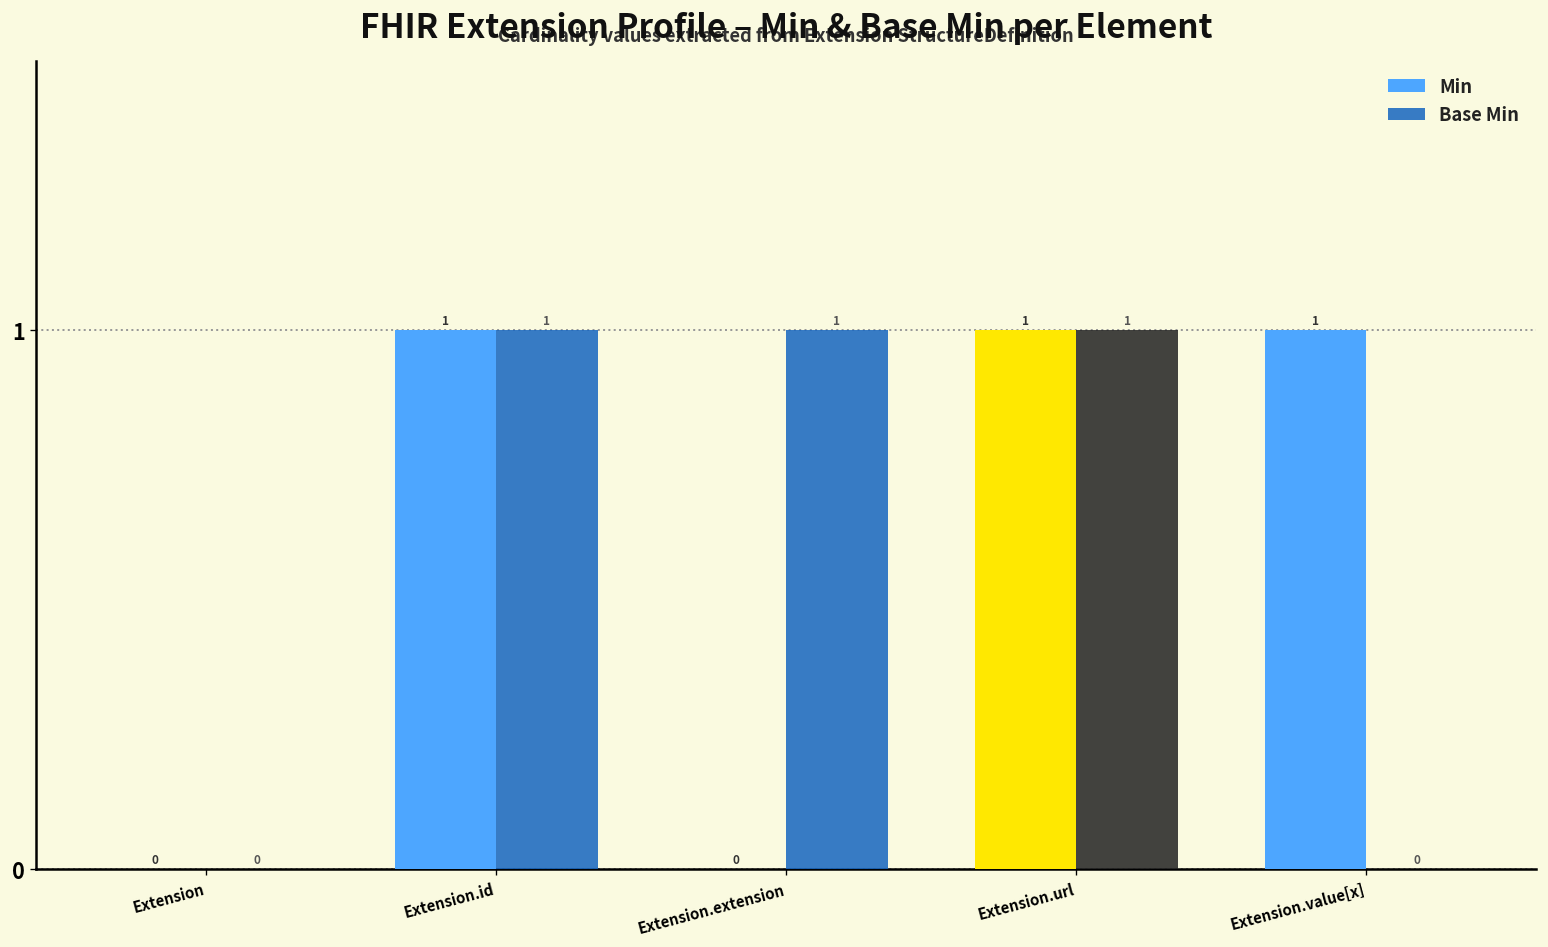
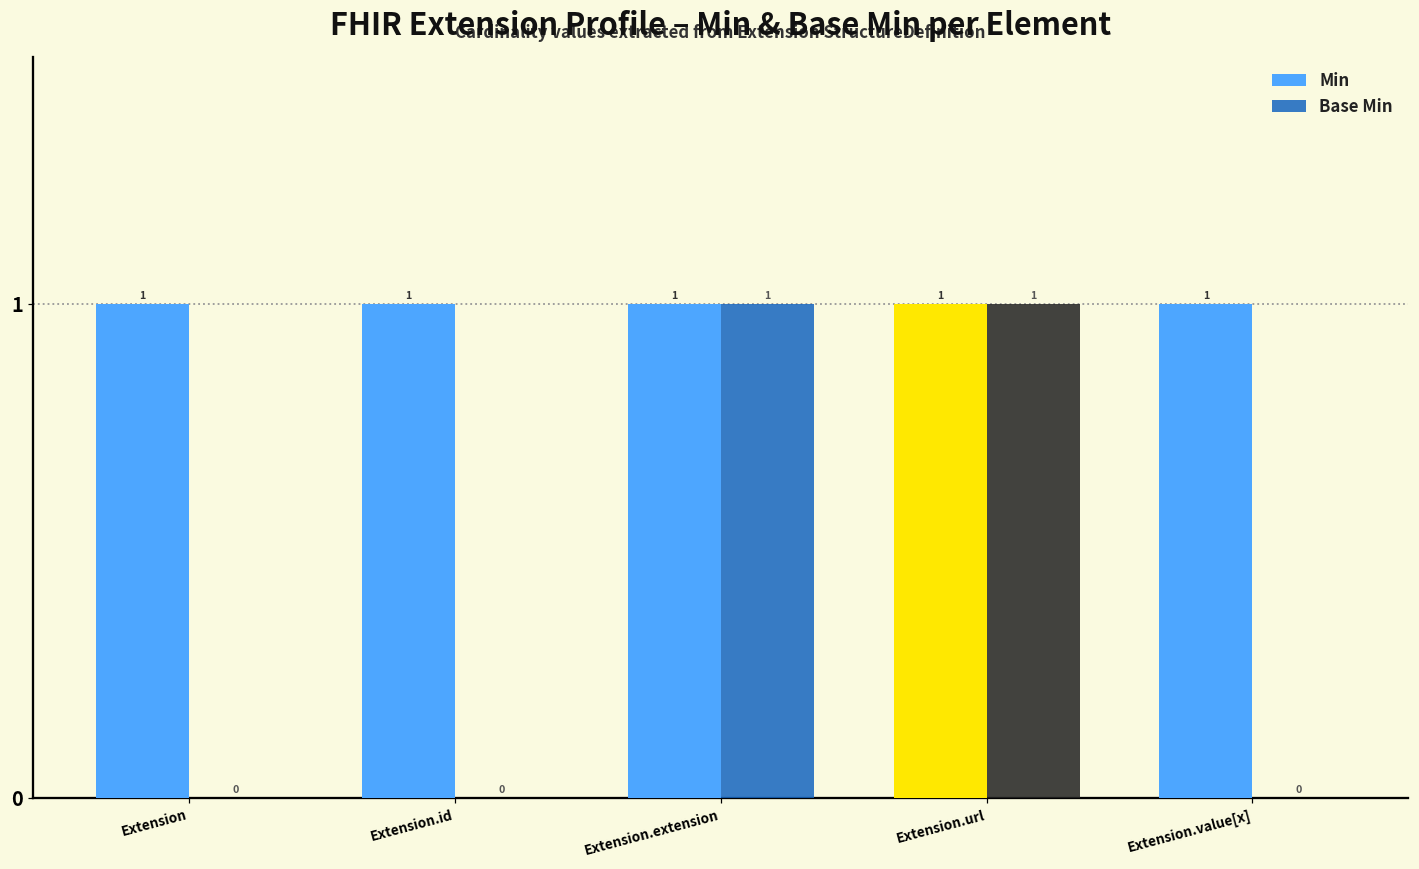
  {
    "Min": {
-     "Extension": 0,
+     "Extension": 1,
      "Extension.id": 1,
-     "Extension.extension": 0,
+     "Extension.extension": 1,
      "Extension.url": 1,
      "Extension.value[x]": 1
    },
    "Base Min": {
      "Extension": 0,
-     "Extension.id": 1,
+     "Extension.id": 0,
      "Extension.extension": 1,
      "Extension.url": 1,
      "Extension.value[x]": 0
    }
  }
